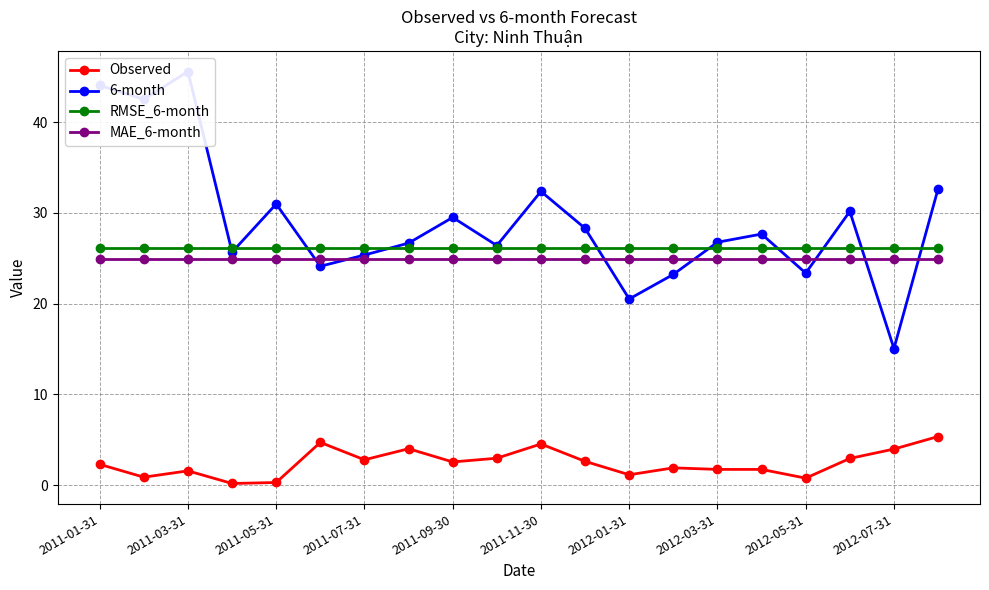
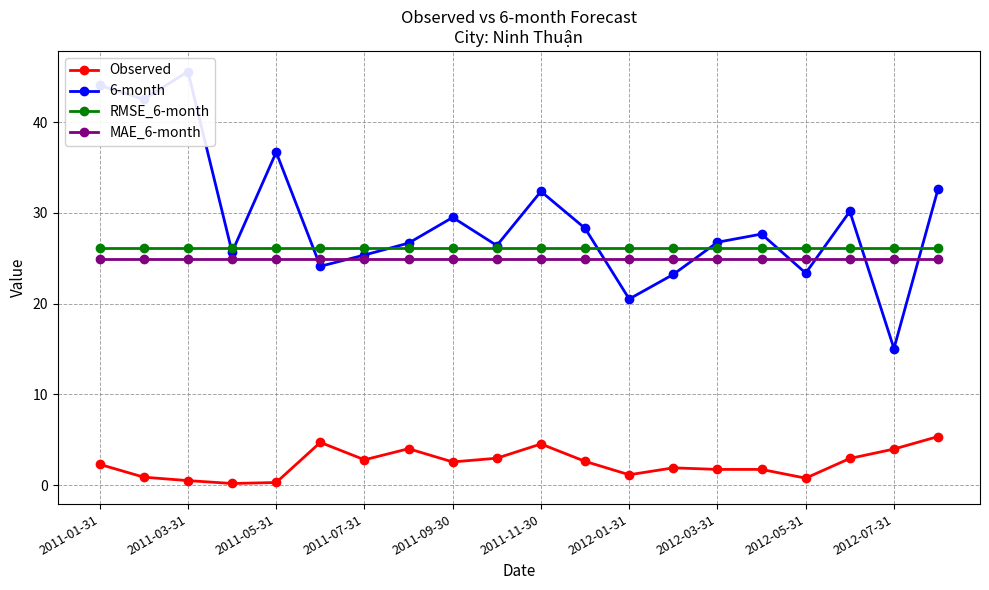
  {
    "Observed": {
      "2011-01-31": 2,
-     "2011-03-31": 2,
+     "2011-03-31": 0,
      "2011-05-31": 0,
      "2011-07-31": 3,
      "2011-09-30": 3,
      "2011-11-30": 5,
      "2012-01-31": 1,
      "2012-03-31": 2,
      "2012-05-31": 1,
      "2012-07-31": 4
    },
    "6-month": {
-     "2011-05-31": 31,
+     "2011-05-31": 37,
      "2011-07-31": 25,
      "2011-09-30": 30,
      "2011-11-30": 32,
      "2012-01-31": 21,
      "2012-03-31": 27,
      "2012-05-31": 23,
      "2012-07-31": 15
    },
    "RMSE_6-month": {
      "2011-01-31": 26,
      "2011-03-31": 26,
      "2011-05-31": 26,
      "2011-07-31": 26,
      "2011-09-30": 26,
      "2011-11-30": 26,
      "2012-01-31": 26,
      "2012-03-31": 26,
      "2012-05-31": 26,
      "2012-07-31": 26
    },
    "MAE_6-month": {
      "2011-01-31": 25,
      "2011-03-31": 25,
      "2011-05-31": 25,
      "2011-07-31": 25,
      "2011-09-30": 25,
      "2011-11-30": 25,
      "2012-01-31": 25,
      "2012-03-31": 25,
      "2012-05-31": 25,
      "2012-07-31": 25
    }
  }
